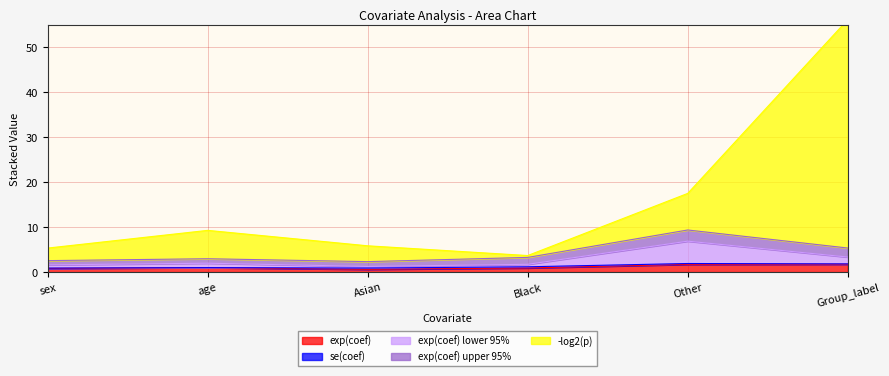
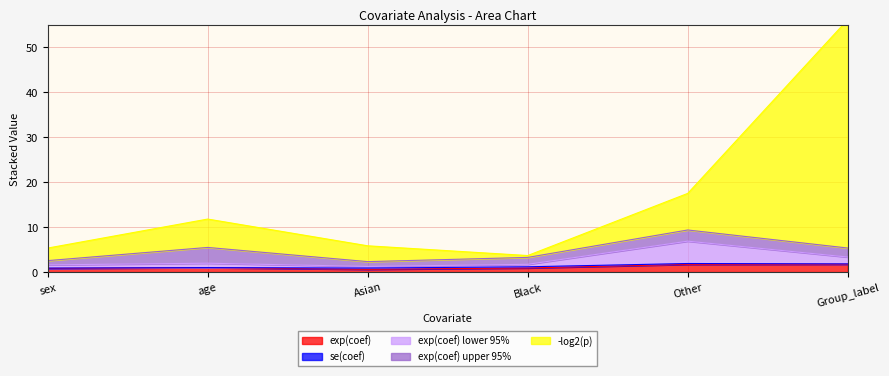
  {
    "exp(coef) lower 95%": {
      "sex": 1,
      "age": 1,
      "Other": 5,
      "Group_label": 2
    },
    "exp(coef) upper 95%": {
      "sex": 1,
-     "age": 1,
+     "age": 4,
      "Asian": 1,
      "Other": 2,
      "Group_label": 2
    },
    "-log2(p)": {
      "sex": 3,
      "age": 6,
      "Asian": 4,
      "Other": 8
    }
  }
